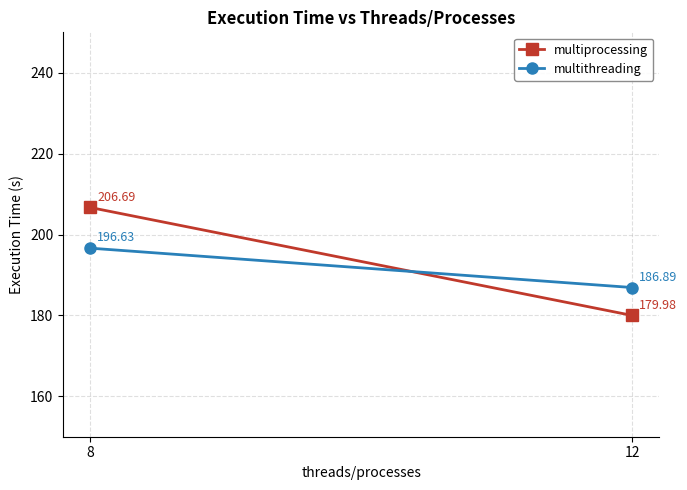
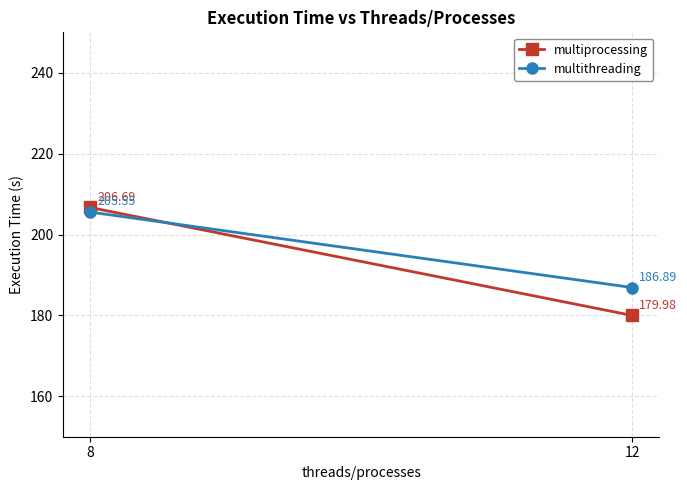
  {
    "multiprocessing": {
      "8": 206.69,
      "12": 179.98
    },
    "multithreading": {
-     "8": 196.63,
+     "8": 205.55,
      "12": 186.89
    }
  }
